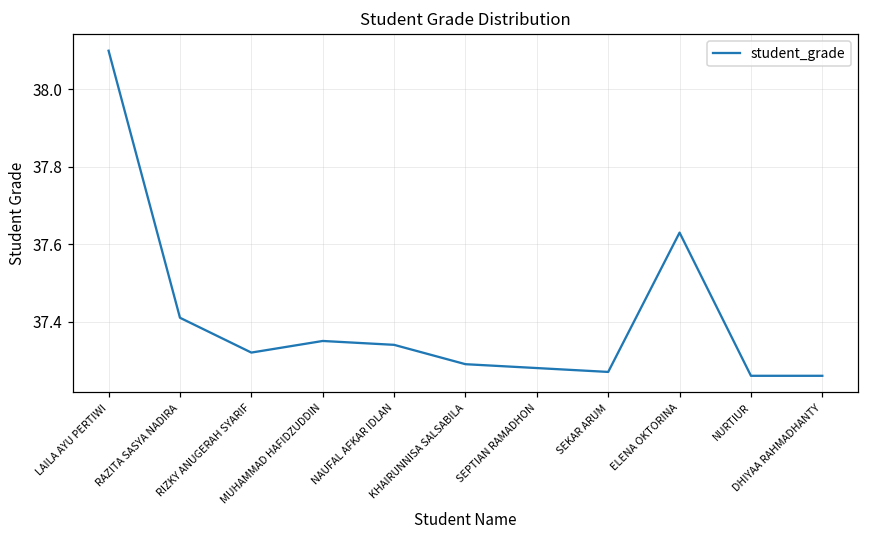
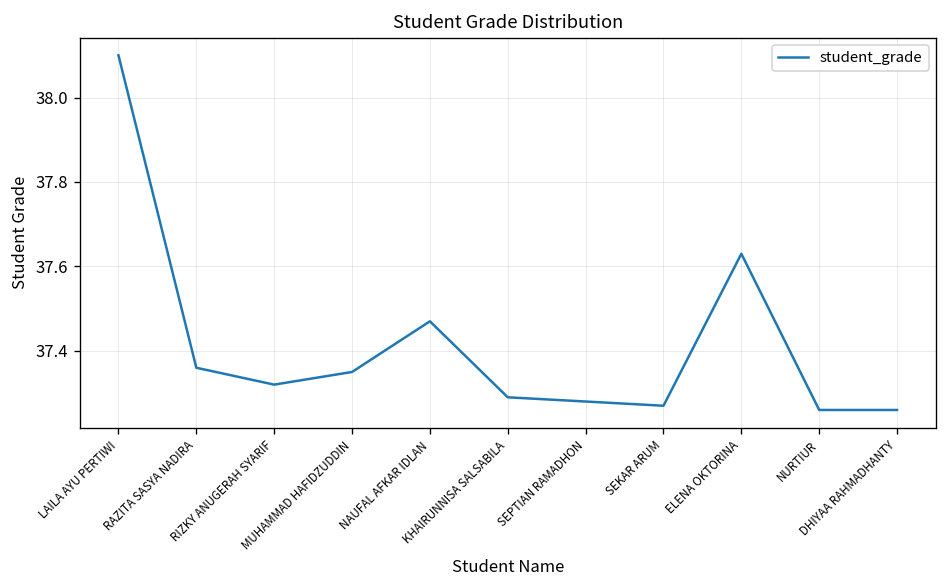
  {
    "LAILA AYU PERTIWI": 38.10,
-   "RAZITA SASYA NADIRA": 37.41,
+   "RAZITA SASYA NADIRA": 37.36,
    "RIZKY ANUGERAH SYARIF": 37.32,
    "MUHAMMAD HAFIDZUDDIN": 37.35,
-   "NAUFAL AFKAR IDLAN": 37.34,
+   "NAUFAL AFKAR IDLAN": 37.47,
    "KHAIRUNNISA SALSABILA": 37.29,
    "SEPTIAN RAMADHON": 37.28,
    "SEKAR ARUM": 37.27,
    "ELENA OKTORINA": 37.63,
    "NURTIUR": 37.26,
    "DHIYAA RAHMADHANTY": 37.26
  }
